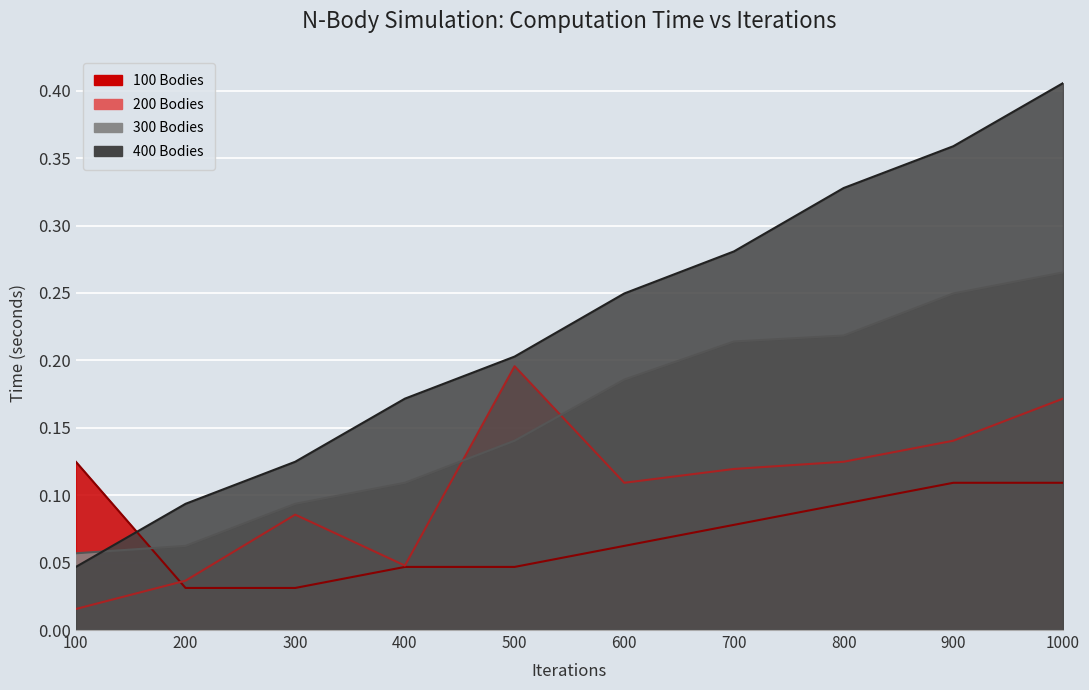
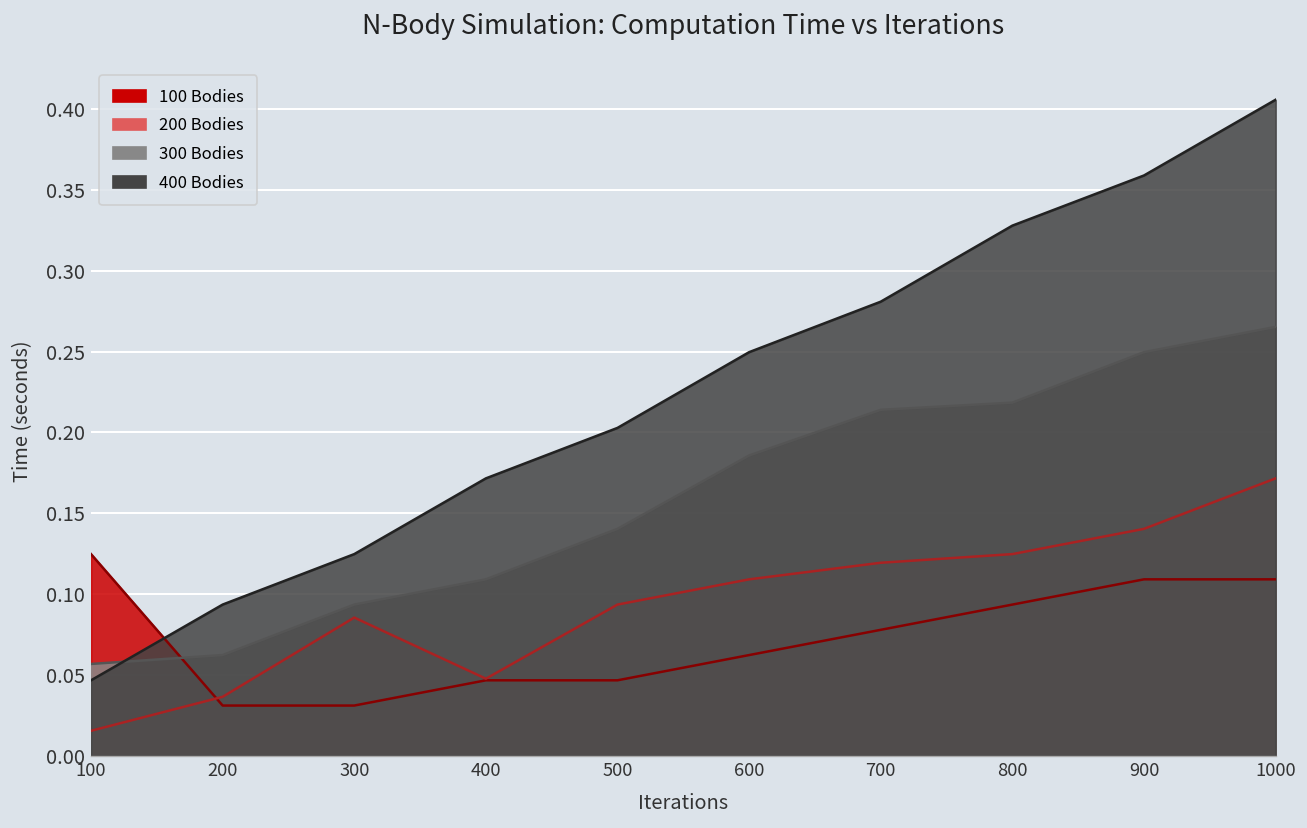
  {
    "100 Bodies": {
      "100": 0.125,
      "200": 0.031,
      "300": 0.031,
      "500": 0.047,
      "600": 0.062,
      "700": 0.078,
      "800": 0.094,
      "900": 0.109,
      "1000": 0.109
    },
    "200 Bodies": {
      "100": 0.016,
      "200": 0.037,
      "300": 0.086,
-     "500": 0.196,
+     "500": 0.094,
      "600": 0.109,
      "700": 0.119,
      "800": 0.125,
      "900": 0.140,
      "1000": 0.172
    },
    "300 Bodies": {
      "100": 0.057,
      "200": 0.062,
      "300": 0.094,
      "400": 0.109,
      "500": 0.140,
      "600": 0.186,
      "700": 0.214,
      "800": 0.218,
      "900": 0.250,
      "1000": 0.265
    },
    "400 Bodies": {
      "100": 0.047,
      "200": 0.094,
      "300": 0.125,
      "400": 0.172,
      "500": 0.203,
      "600": 0.250,
      "700": 0.281,
      "800": 0.328,
      "900": 0.359,
      "1000": 0.406
    }
  }
